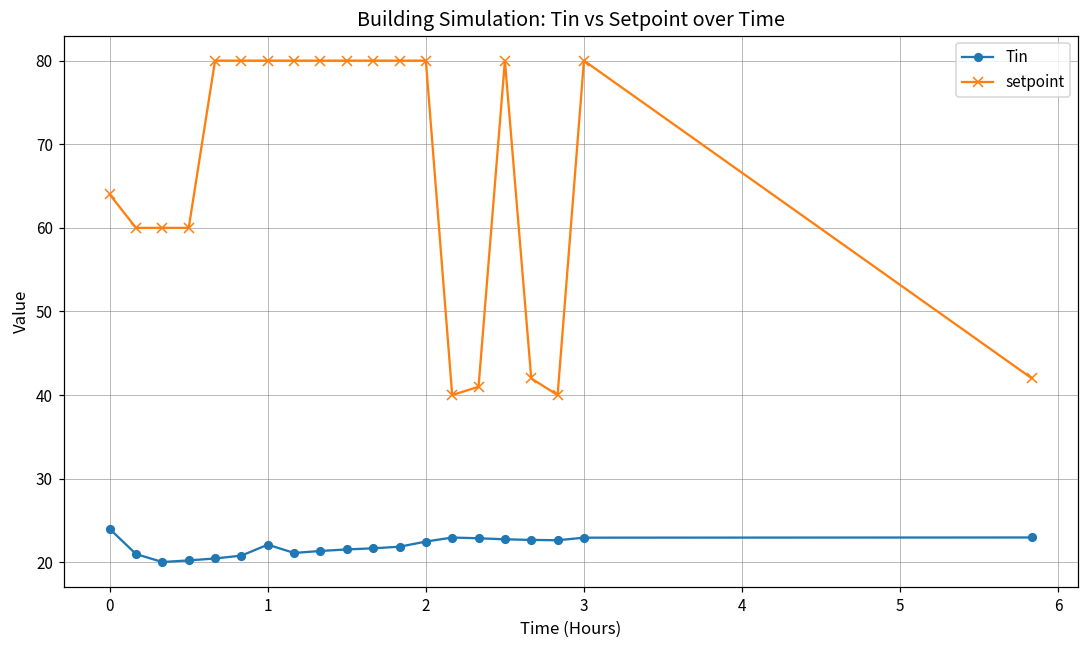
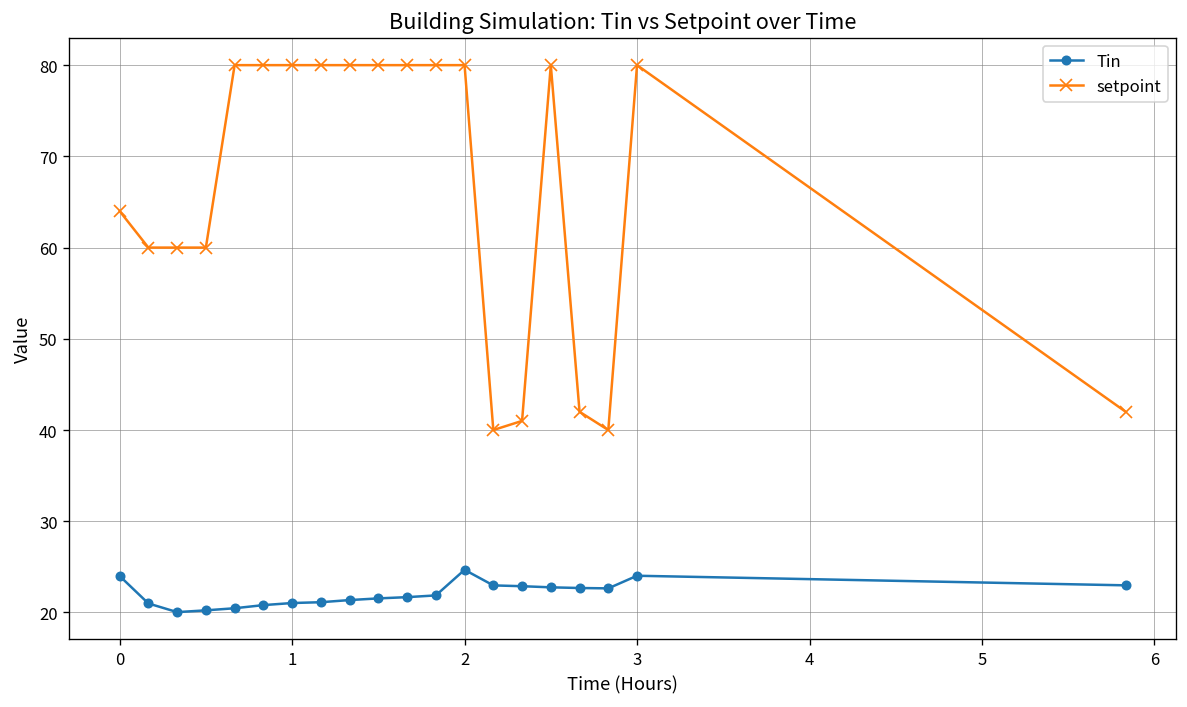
  {
    "Tin": {
      "0": 24,
-     "1": 22,
-     "2": 22,
-     "3": 23
+     "1": 21,
+     "2": 25,
+     "3": 24
    },
    "setpoint": {
      "0": 64,
      "1": 80,
      "2": 80,
      "3": 80
    }
  }
